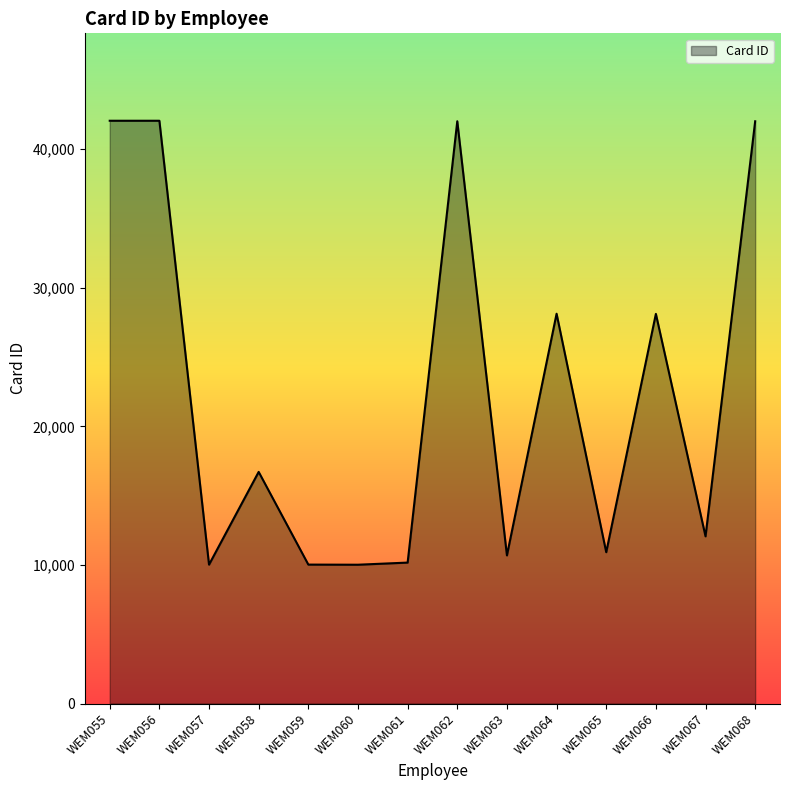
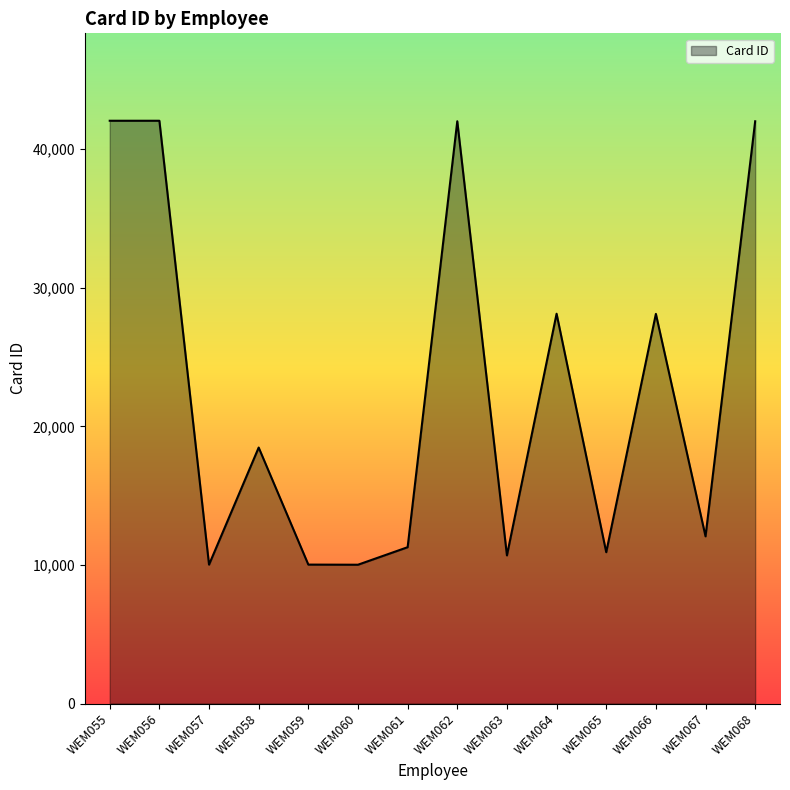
  {
    "WEM055": "42,000",
    "WEM056": "42,000",
    "WEM057": "10,000",
-   "WEM058": "16,700",
+   "WEM058": "18,500",
    "WEM059": "10,000",
    "WEM060": "10,000",
-   "WEM061": "10,200",
+   "WEM061": "11,300",
    "WEM062": "42,000",
    "WEM063": "10,700",
    "WEM064": "28,100",
    "WEM065": "10,900",
    "WEM066": "28,100",
    "WEM067": "12,100",
    "WEM068": "42,000"
  }
